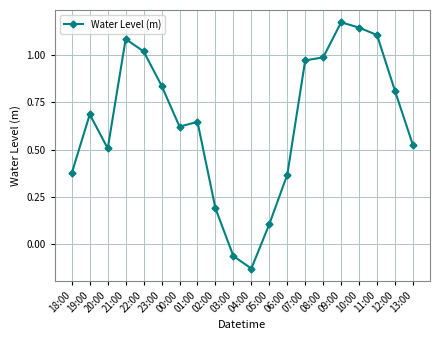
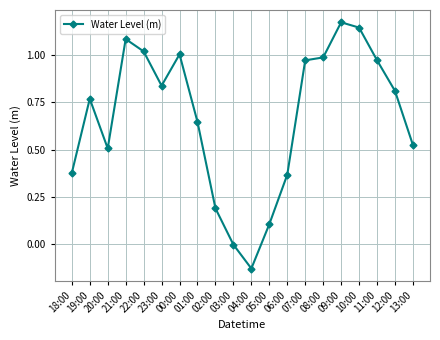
  {
    "18:00": 0.38,
-   "19:00": 0.69,
+   "19:00": 0.77,
    "20:00": 0.51,
    "21:00": 1.09,
    "22:00": 1.02,
    "23:00": 0.84,
-   "00:00": 0.62,
+   "00:00": 1.01,
    "01:00": 0.65,
    "02:00": 0.19,
-   "03:00": -0.07,
+   "03:00": 0.00,
    "04:00": -0.13,
    "05:00": 0.10,
    "06:00": 0.37,
    "07:00": 0.97,
    "08:00": 0.99,
    "09:00": 1.18,
    "10:00": 1.15,
-   "11:00": 1.11,
+   "11:00": 0.97,
    "12:00": 0.81,
    "13:00": 0.52
  }
